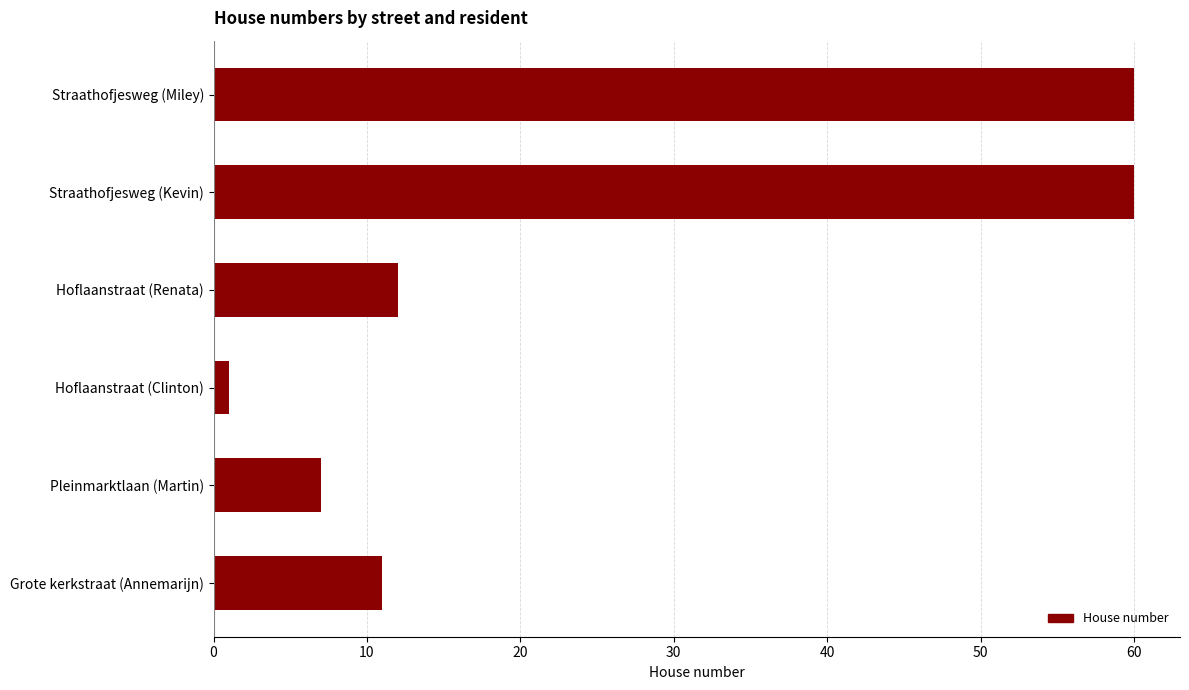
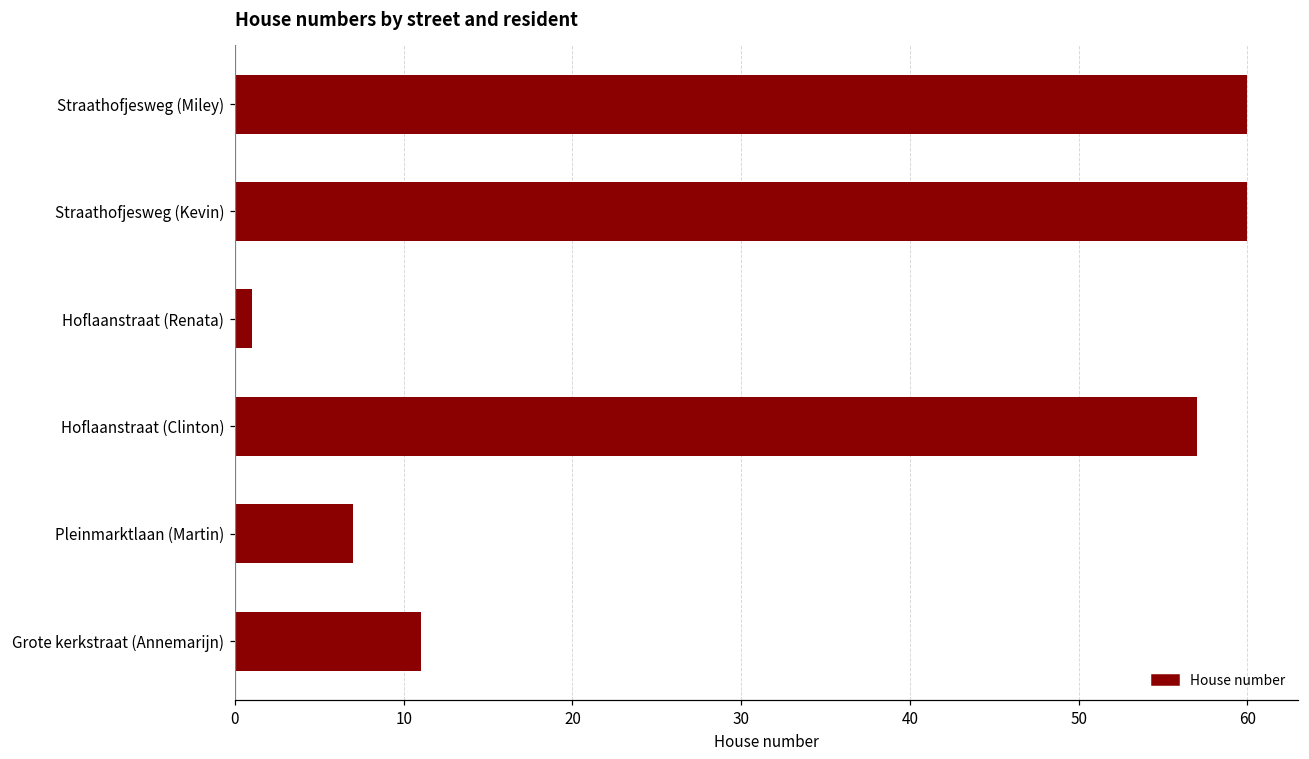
  {
    "Straathofjesweg (Miley)": 60,
    "Straathofjesweg (Kevin)": 60,
-   "Hoflaanstraat (Renata)": 12,
-   "Hoflaanstraat (Clinton)": 1,
+   "Hoflaanstraat (Renata)": 1,
+   "Hoflaanstraat (Clinton)": 57,
    "Pleinmarktlaan (Martin)": 7,
    "Grote kerkstraat (Annemarijn)": 11
  }
